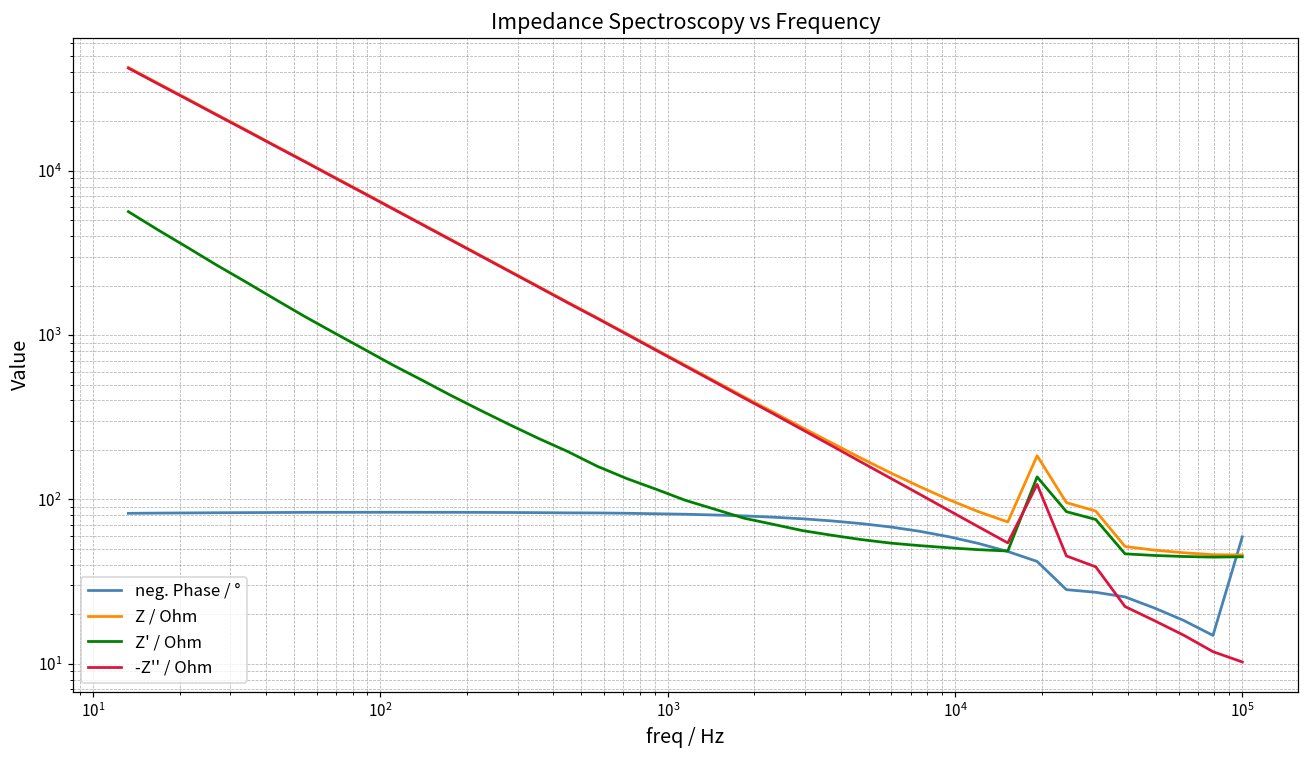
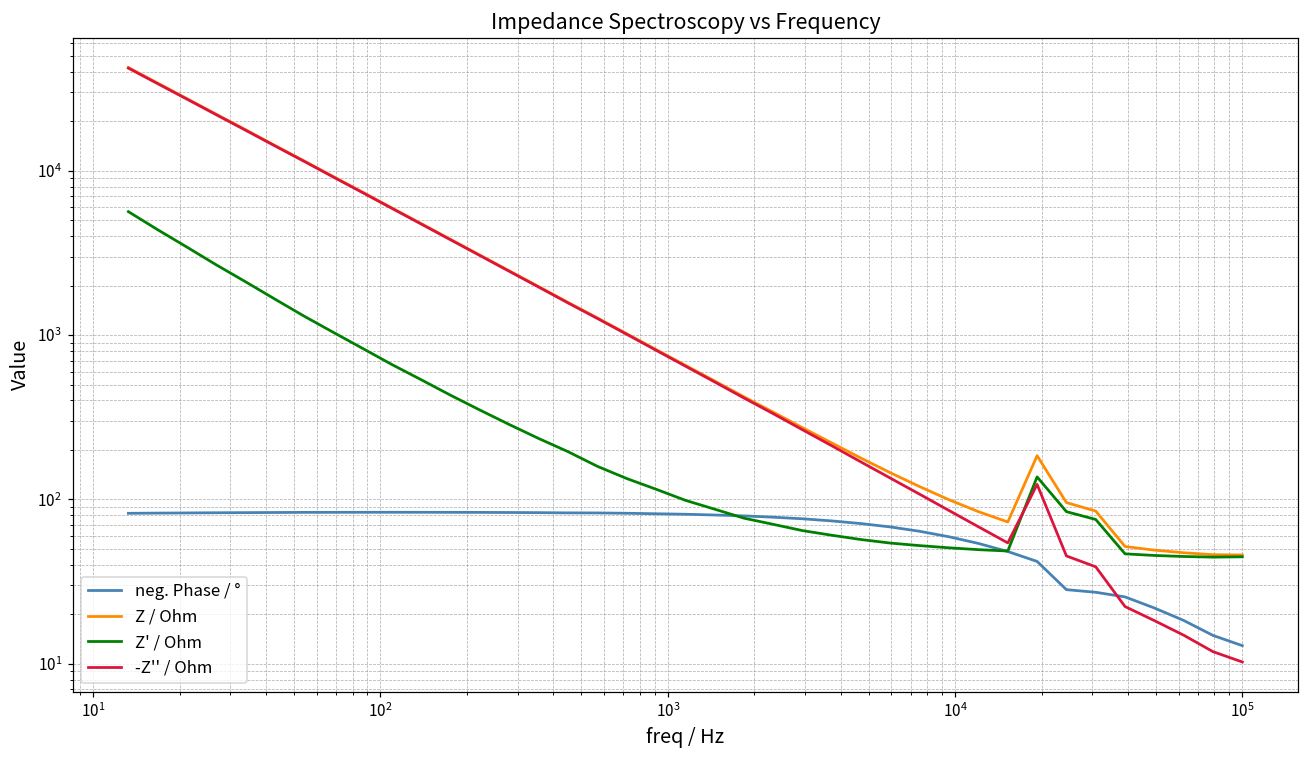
  {
    "neg. Phase / °": {
-     "10^5": 59
+     "10^5": 13
    },
    "-Z'' / Ohm": {
      "10^5": 10
    }
  }
